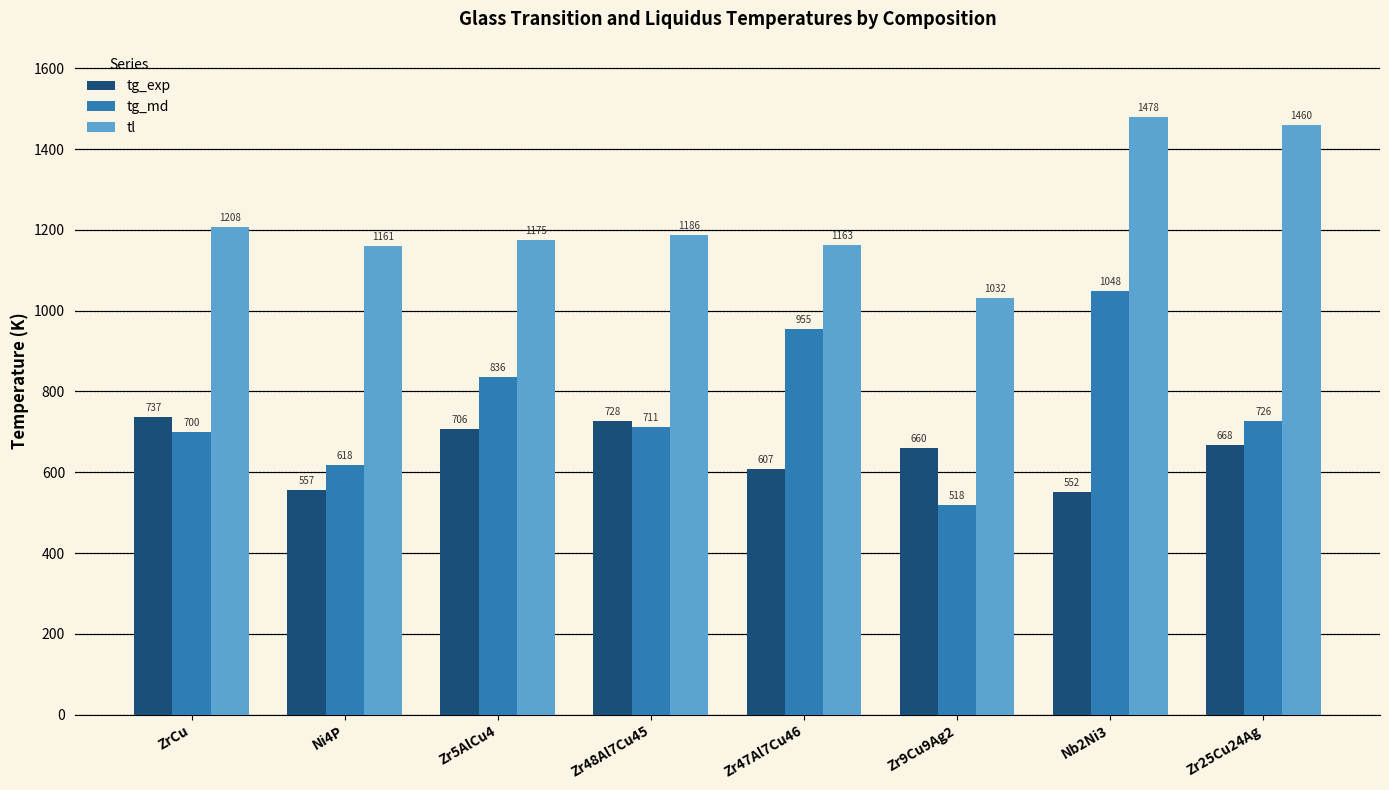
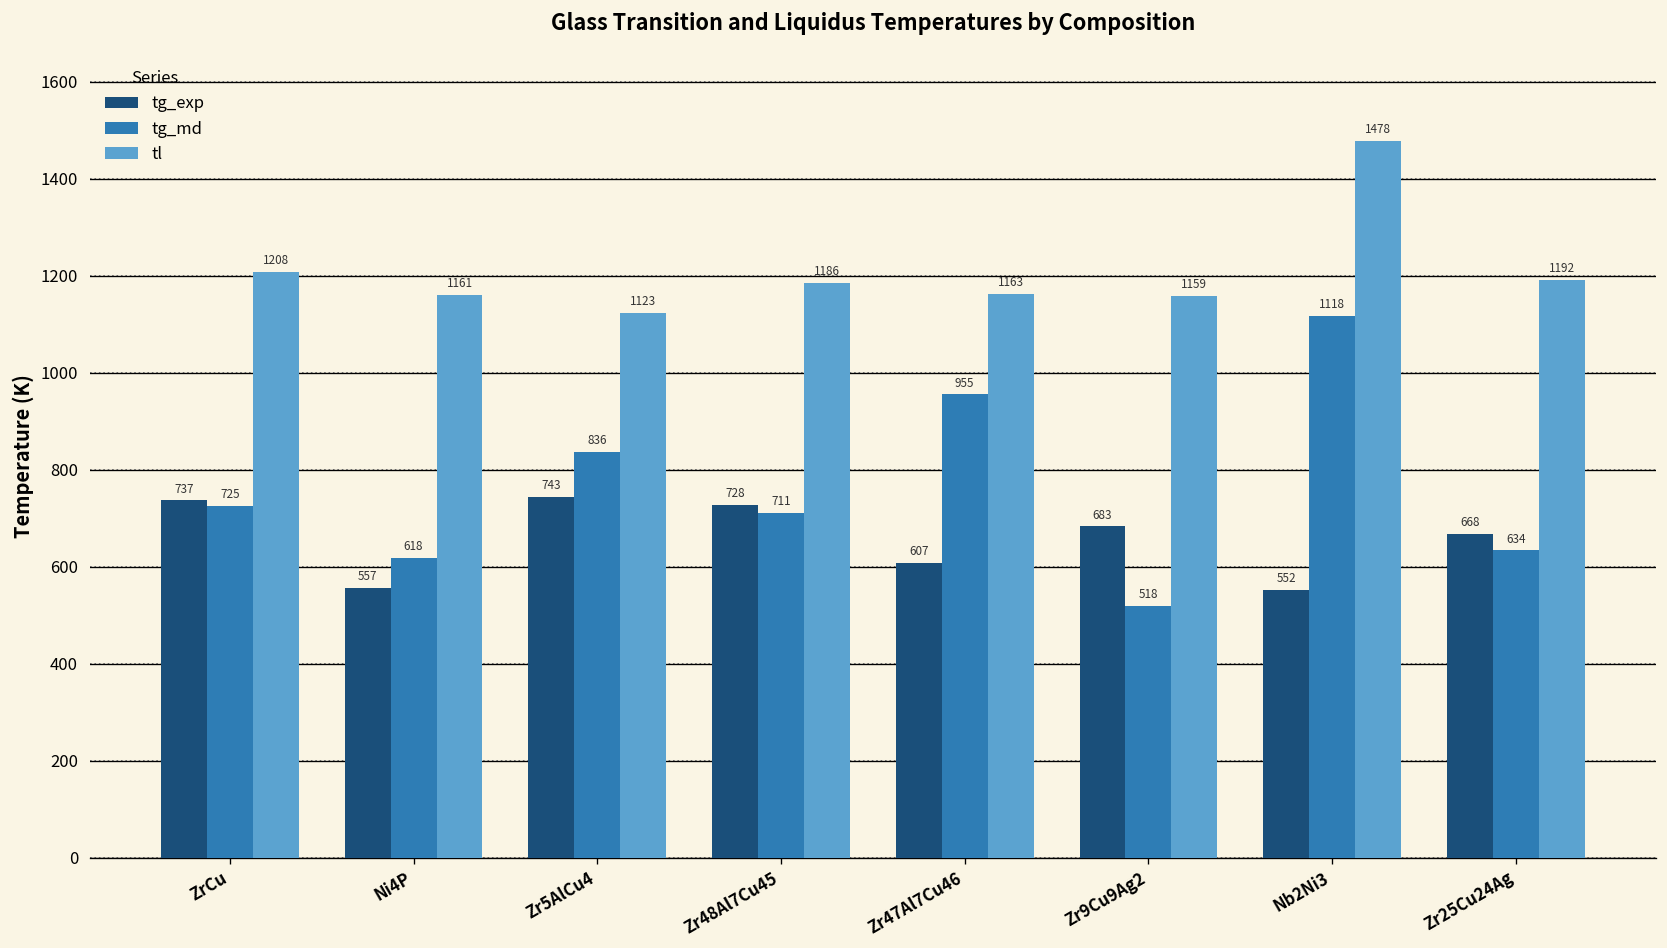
  {
    "tg_exp": {
      "ZrCu": 737,
      "Ni4P": 557,
-     "Zr5AlCu4": 706,
+     "Zr5AlCu4": 743,
      "Zr48Al7Cu45": 728,
      "Zr47Al7Cu46": 607,
-     "Zr9Cu9Ag2": 660,
+     "Zr9Cu9Ag2": 683,
      "Nb2Ni3": 552,
      "Zr25Cu24Ag": 668
    },
    "tg_md": {
-     "ZrCu": 700,
+     "ZrCu": 725,
      "Ni4P": 618,
      "Zr5AlCu4": 836,
      "Zr48Al7Cu45": 711,
      "Zr47Al7Cu46": 955,
      "Zr9Cu9Ag2": 518,
-     "Nb2Ni3": 1048,
-     "Zr25Cu24Ag": 726
+     "Nb2Ni3": 1118,
+     "Zr25Cu24Ag": 634
    },
    "tl": {
      "ZrCu": 1208,
      "Ni4P": 1161,
-     "Zr5AlCu4": 1175,
+     "Zr5AlCu4": 1123,
      "Zr48Al7Cu45": 1186,
      "Zr47Al7Cu46": 1163,
-     "Zr9Cu9Ag2": 1032,
+     "Zr9Cu9Ag2": 1159,
      "Nb2Ni3": 1478,
-     "Zr25Cu24Ag": 1460
+     "Zr25Cu24Ag": 1192
    }
  }
